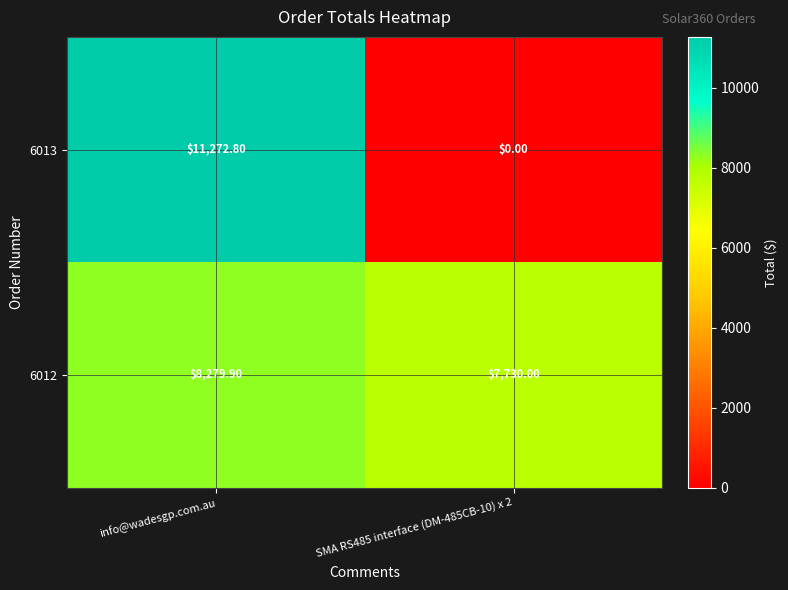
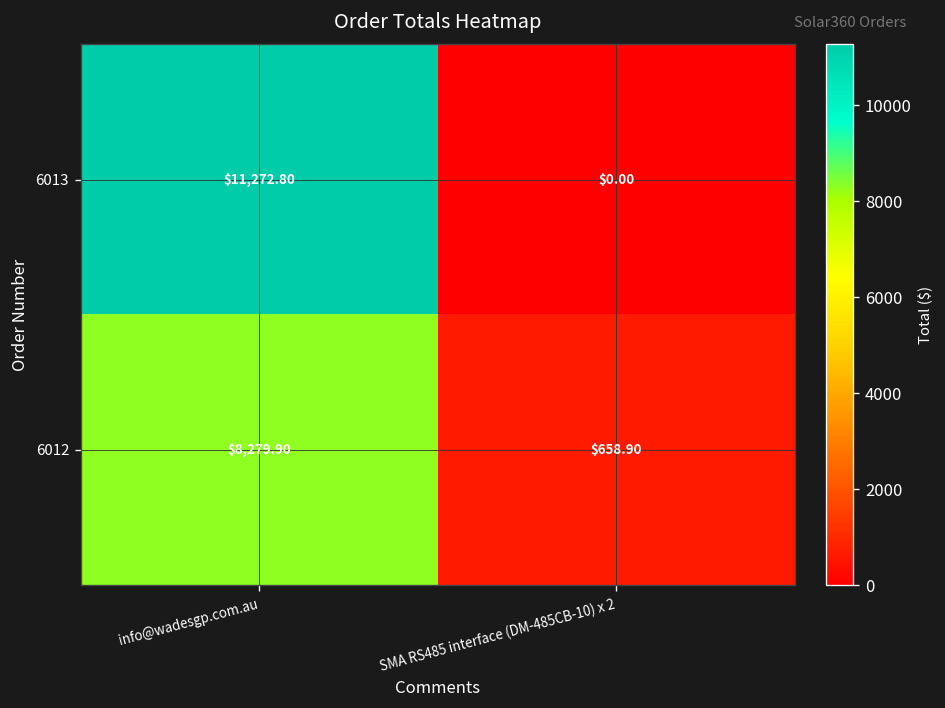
  {
    "6013": {
      "info@wadesgp.com.au": "$11,272.80",
      "SMA RS485 interface (DM-485CB-10) x 2": "$0.00"
    },
    "6012": {
      "info@wadesgp.com.au": "$8,279.90",
-     "SMA RS485 interface (DM-485CB-10) x 2": "$7,730.00"
+     "SMA RS485 interface (DM-485CB-10) x 2": "$658.90"
    }
  }
